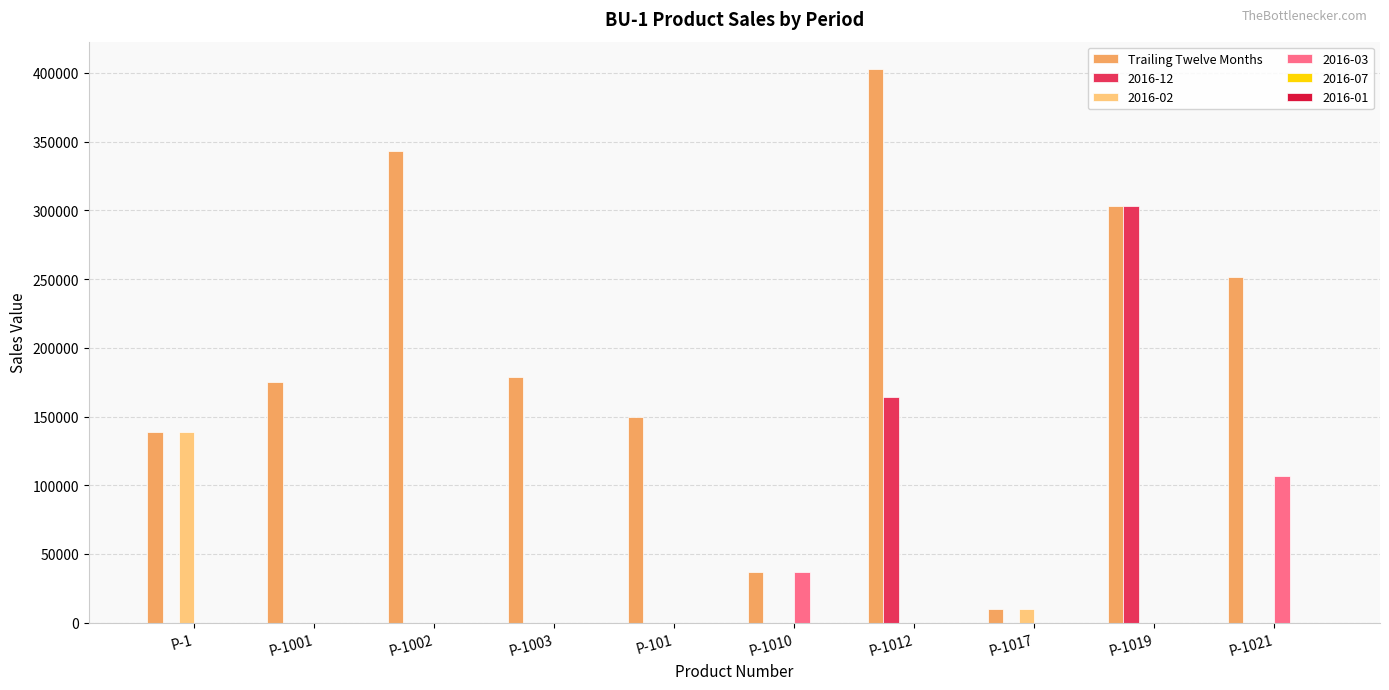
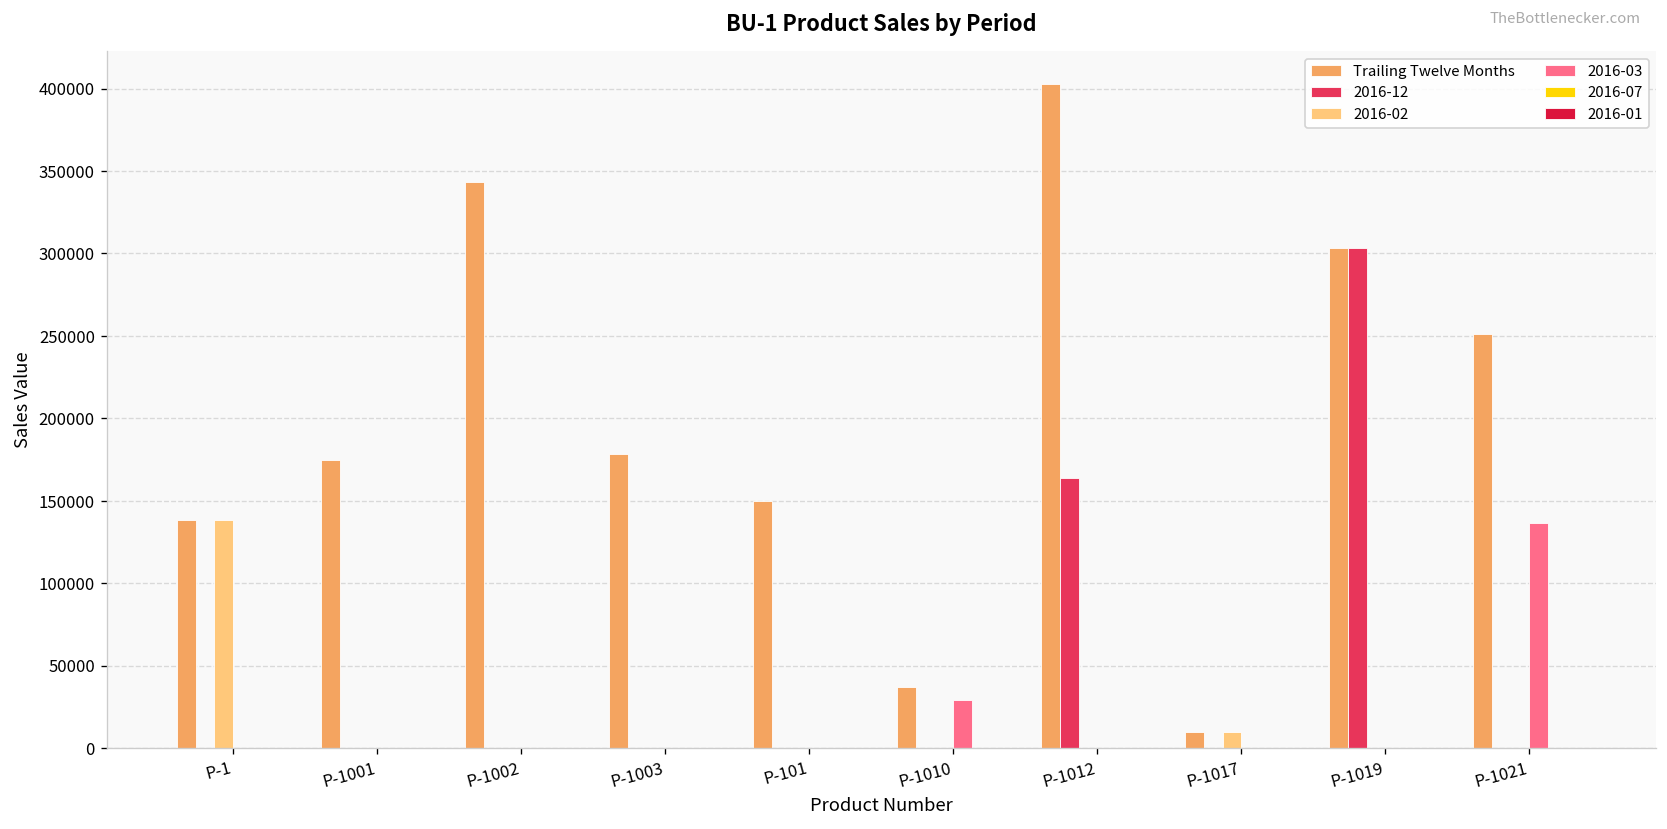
  {
    "2016-03": {
      "P-1": 0,
      "P-1001": 0,
      "P-1002": 0,
      "P-1003": 0,
      "P-101": 0,
-     "P-1010": 37000,
+     "P-1010": 29000,
      "P-1012": 0,
      "P-1017": 0,
      "P-1019": 0,
-     "P-1021": 107000
+     "P-1021": 137000
    },
    "2016-07": {
      "P-1": 0,
      "P-1001": 0,
      "P-1002": 0,
      "P-1003": 0,
      "P-101": 0,
      "P-1010": 0,
      "P-1012": 0,
      "P-1017": 0,
      "P-1019": 0,
      "P-1021": 0
    }
  }
